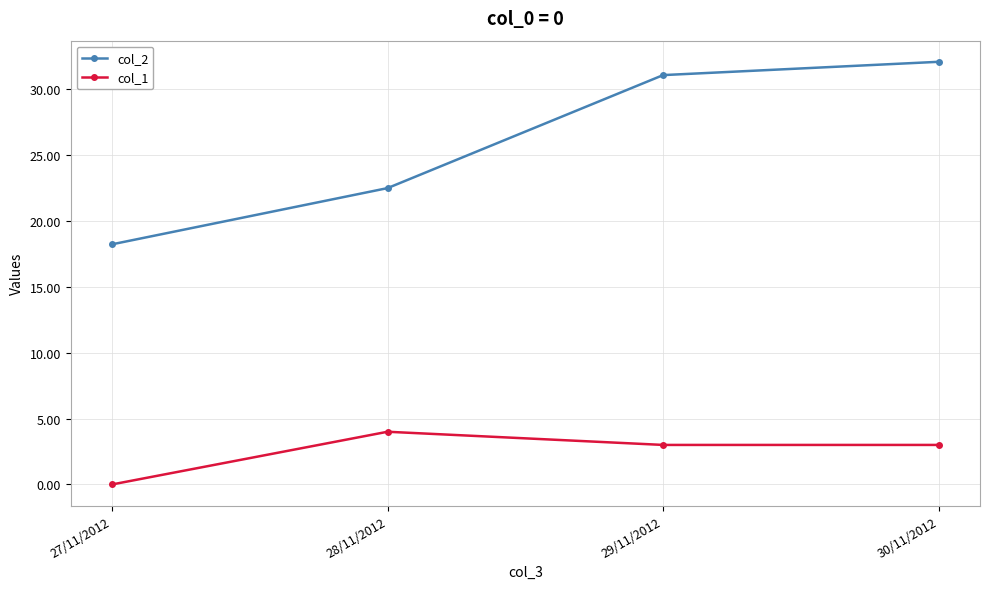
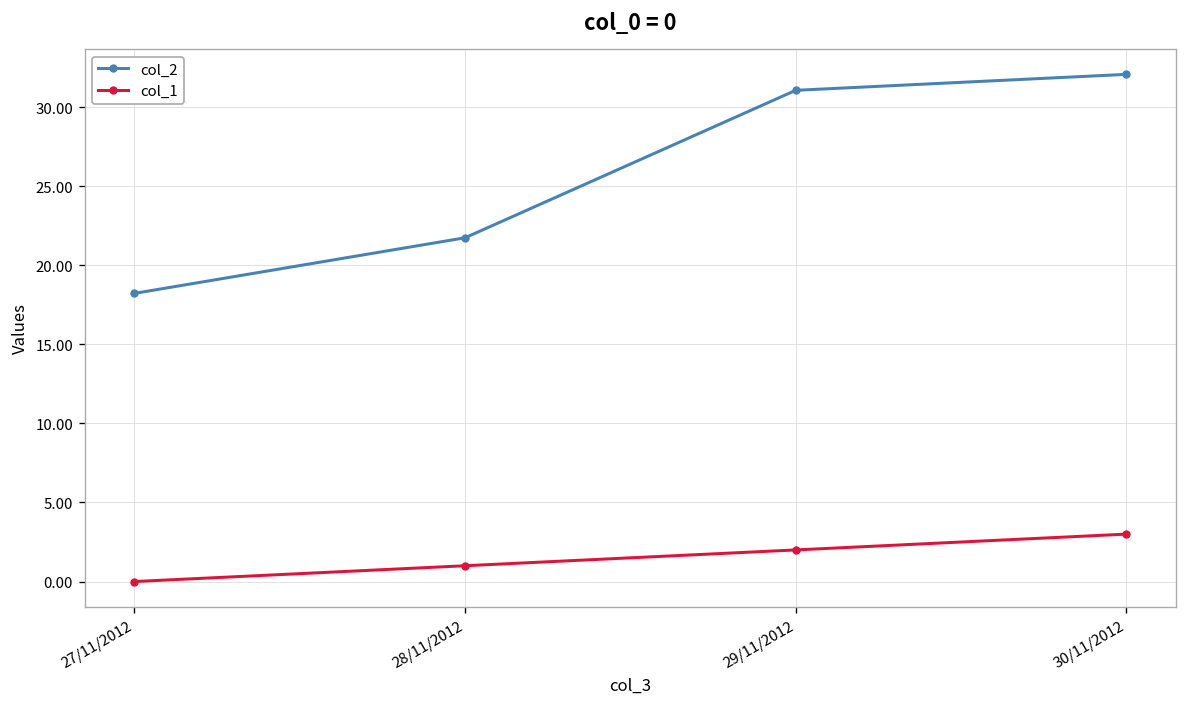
  {
    "col_2": {
      "27/11/2012": 18.2,
-     "28/11/2012": 22.5,
+     "28/11/2012": 21.7,
      "29/11/2012": 31.1,
      "30/11/2012": 32.1
    },
    "col_1": {
      "27/11/2012": 0,
-     "28/11/2012": 4,
-     "29/11/2012": 3,
+     "28/11/2012": 1,
+     "29/11/2012": 2,
      "30/11/2012": 3
    }
  }
